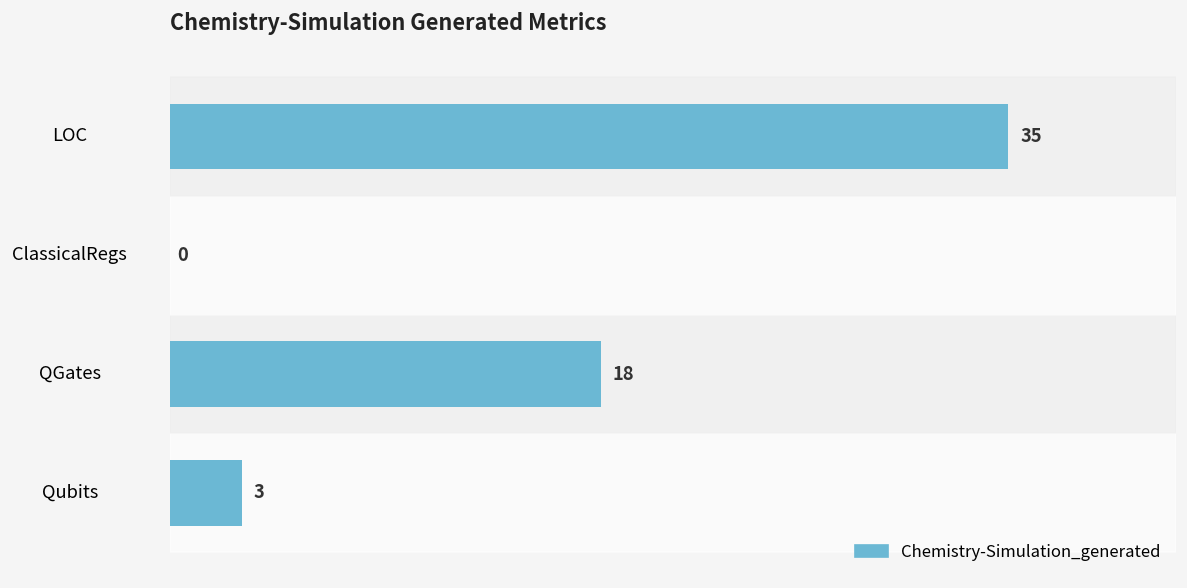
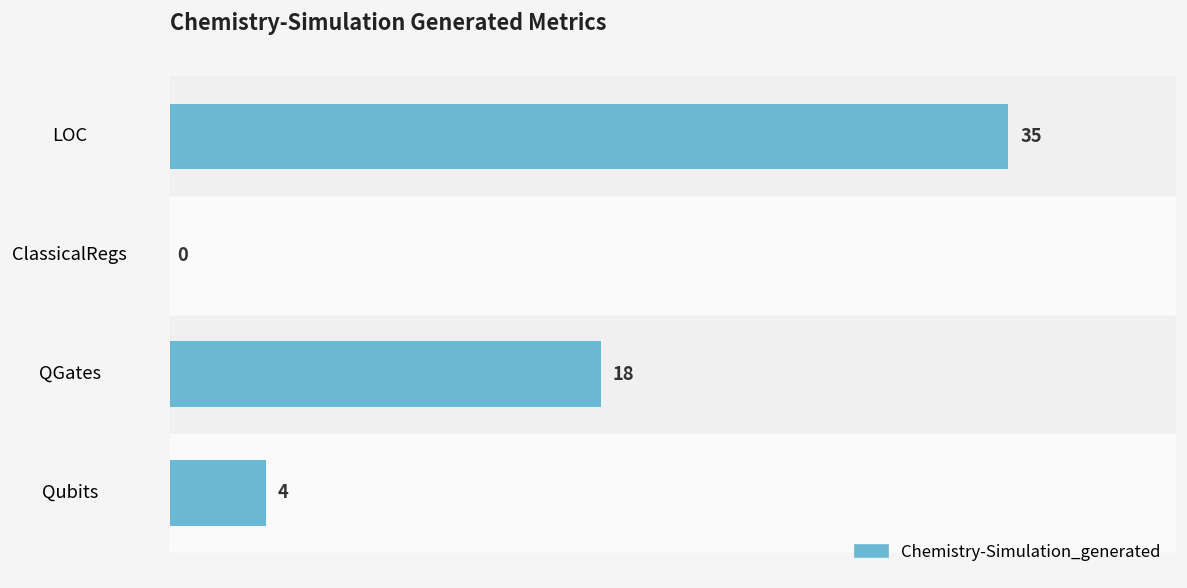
  {
    "LOC": 35,
    "ClassicalRegs": 0,
    "QGates": 18,
-   "Qubits": 3
+   "Qubits": 4
  }
